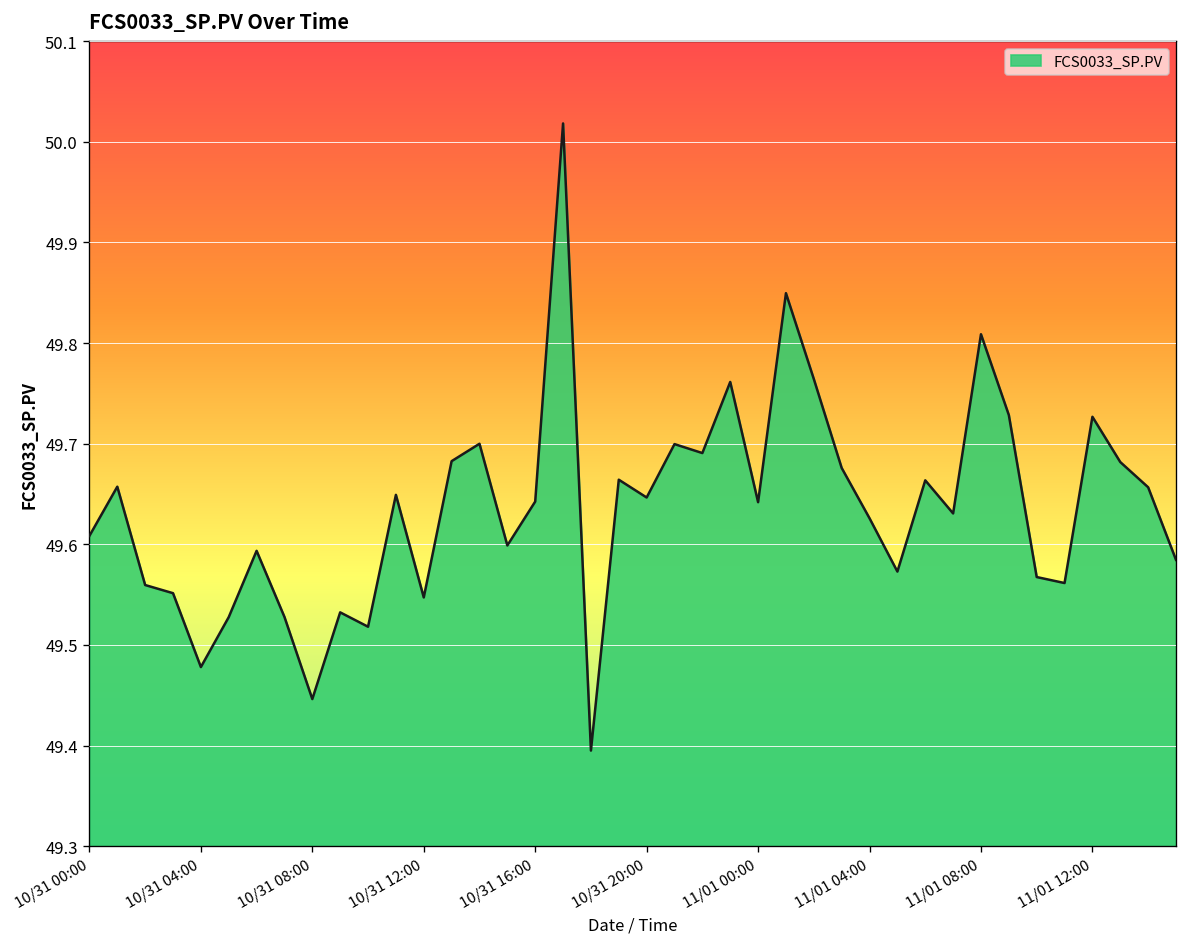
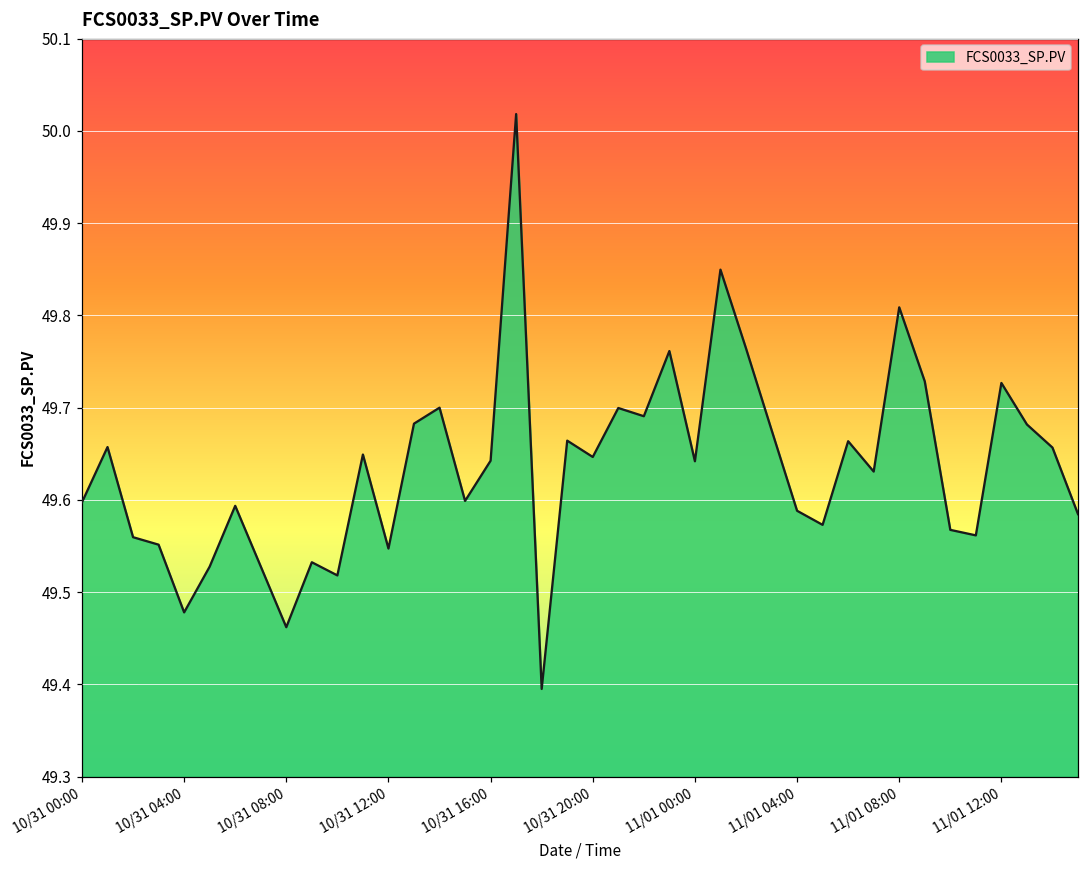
  {
-   "10/31 00:00": 49.61,
+   "10/31 00:00": 49.60,
    "10/31 04:00": 49.48,
-   "10/31 08:00": 49.45,
+   "10/31 08:00": 49.46,
    "10/31 12:00": 49.55,
    "10/31 16:00": 49.64,
    "10/31 20:00": 49.65,
    "11/01 00:00": 49.64,
-   "11/01 04:00": 49.63,
+   "11/01 04:00": 49.59,
    "11/01 08:00": 49.81,
    "11/01 12:00": 49.73
  }
